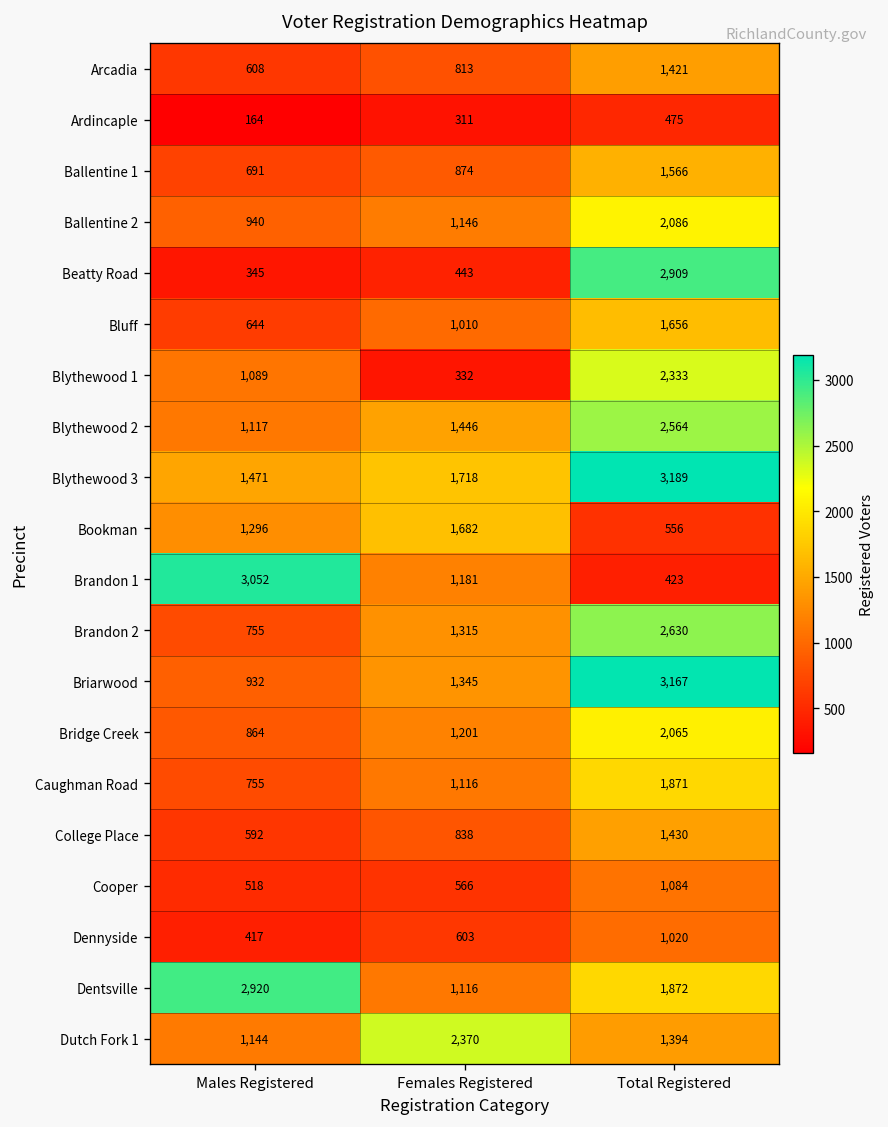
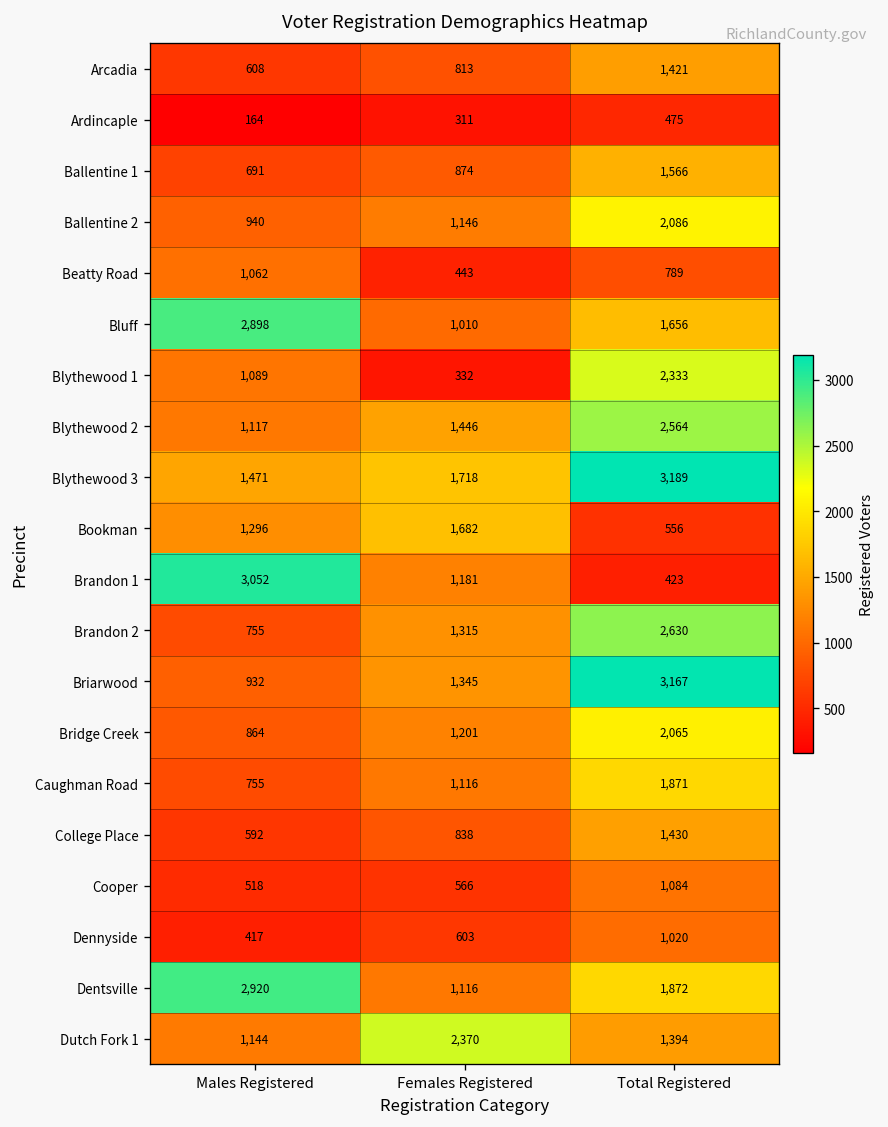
  {
    "Arcadia": {
      "Males Registered": "608",
      "Females Registered": "813",
      "Total Registered": "1,421"
    },
    "Ardincaple": {
      "Males Registered": "164",
      "Females Registered": "311",
      "Total Registered": "475"
    },
    "Ballentine 1": {
      "Males Registered": "691",
      "Females Registered": "874",
      "Total Registered": "1,566"
    },
    "Ballentine 2": {
      "Males Registered": "940",
      "Females Registered": "1,146",
      "Total Registered": "2,086"
    },
    "Beatty Road": {
-     "Males Registered": "345",
+     "Males Registered": "1,062",
      "Females Registered": "443",
-     "Total Registered": "2,909"
+     "Total Registered": "789"
    },
    "Bluff": {
-     "Males Registered": "644",
+     "Males Registered": "2,898",
      "Females Registered": "1,010",
      "Total Registered": "1,656"
    },
    "Blythewood 1": {
      "Males Registered": "1,089",
      "Females Registered": "332",
      "Total Registered": "2,333"
    },
    "Blythewood 2": {
      "Males Registered": "1,117",
      "Females Registered": "1,446",
      "Total Registered": "2,564"
    },
    "Blythewood 3": {
      "Males Registered": "1,471",
      "Females Registered": "1,718",
      "Total Registered": "3,189"
    },
    "Bookman": {
      "Males Registered": "1,296",
      "Females Registered": "1,682",
      "Total Registered": "556"
    },
    "Brandon 1": {
      "Males Registered": "3,052",
      "Females Registered": "1,181",
      "Total Registered": "423"
    },
    "Brandon 2": {
      "Males Registered": "755",
      "Females Registered": "1,315",
      "Total Registered": "2,630"
    },
    "Briarwood": {
      "Males Registered": "932",
      "Females Registered": "1,345",
      "Total Registered": "3,167"
    },
    "Bridge Creek": {
      "Males Registered": "864",
      "Females Registered": "1,201",
      "Total Registered": "2,065"
    },
    "Caughman Road": {
      "Males Registered": "755",
      "Females Registered": "1,116",
      "Total Registered": "1,871"
    },
    "College Place": {
      "Males Registered": "592",
      "Females Registered": "838",
      "Total Registered": "1,430"
    },
    "Cooper": {
      "Males Registered": "518",
      "Females Registered": "566",
      "Total Registered": "1,084"
    },
    "Dennyside": {
      "Males Registered": "417",
      "Females Registered": "603",
      "Total Registered": "1,020"
    },
    "Dentsville": {
      "Males Registered": "2,920",
      "Females Registered": "1,116",
      "Total Registered": "1,872"
    },
    "Dutch Fork 1": {
      "Males Registered": "1,144",
      "Females Registered": "2,370",
      "Total Registered": "1,394"
    }
  }
